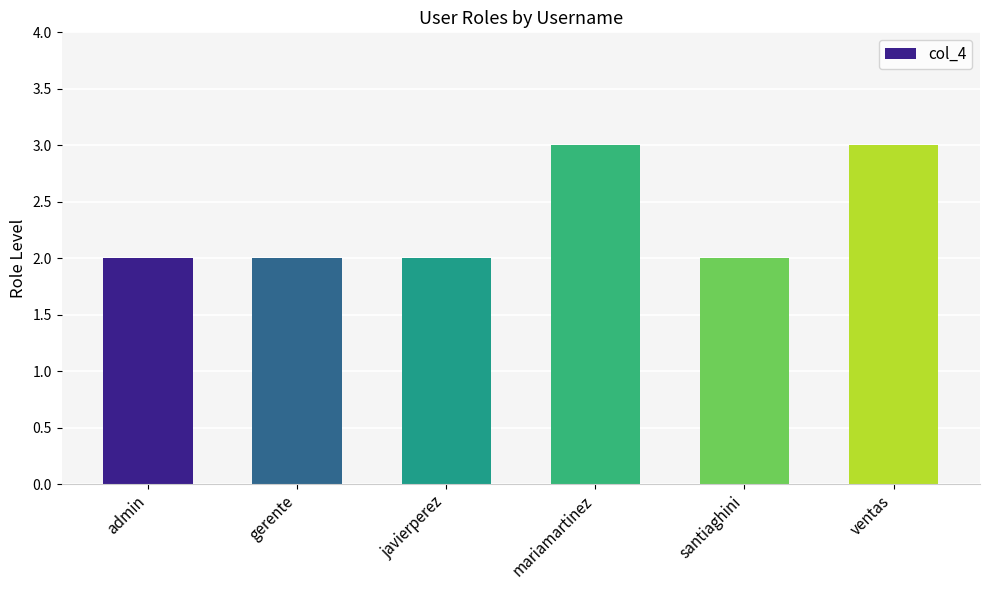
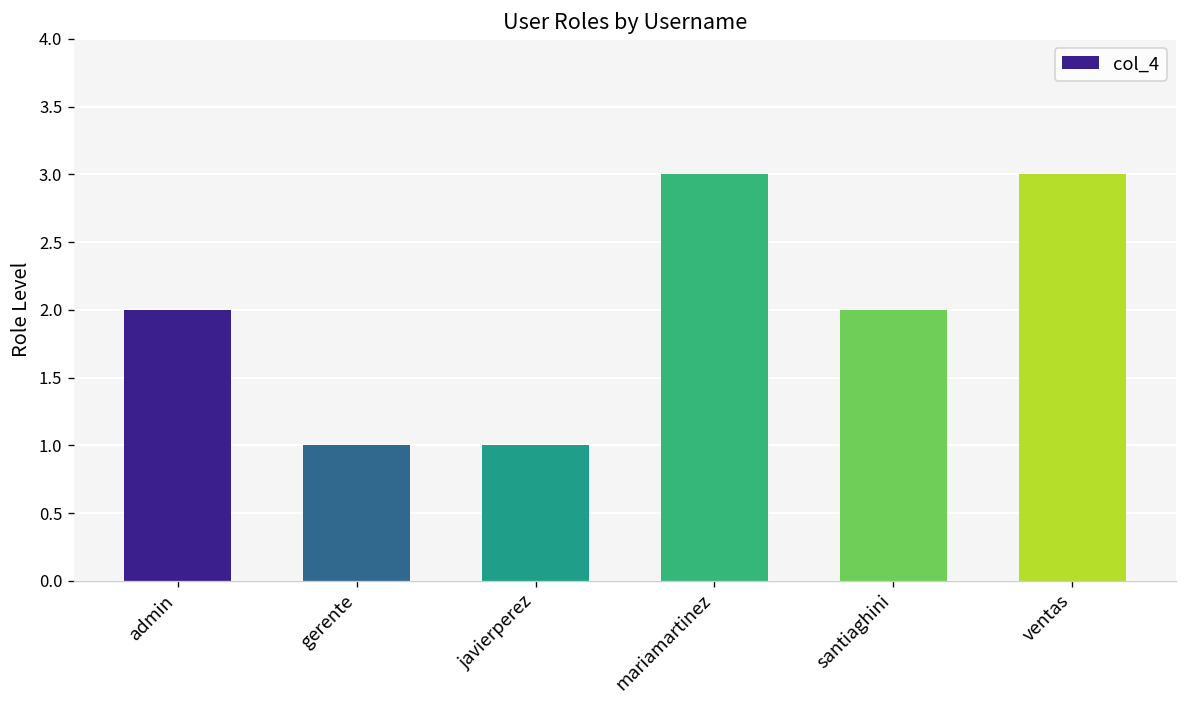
  {
    "admin": 2,
-   "gerente": 2,
-   "javierperez": 2,
+   "gerente": 1,
+   "javierperez": 1,
    "mariamartinez": 3,
    "santiaghini": 2,
    "ventas": 3
  }
